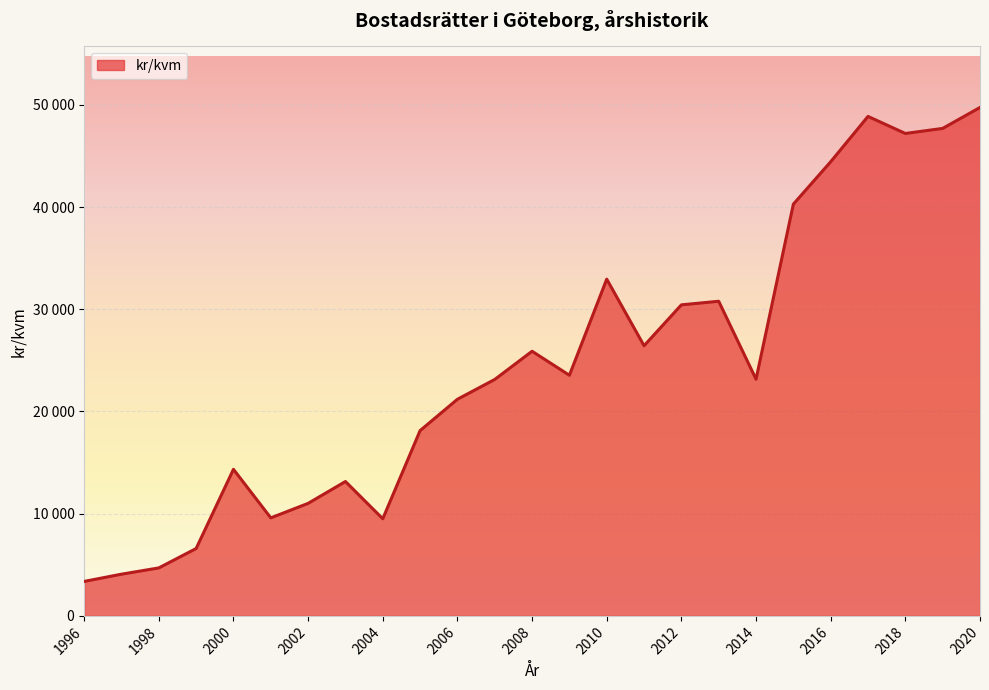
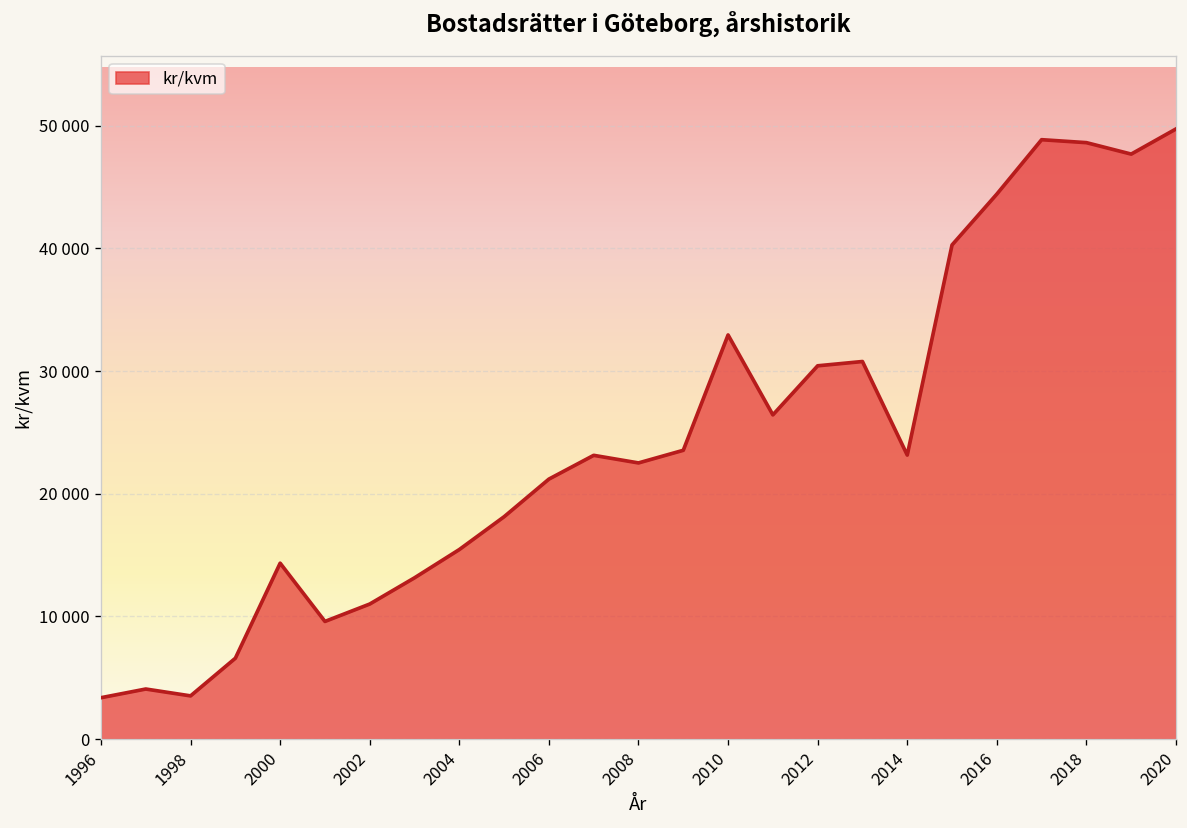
  {
    "1996": 3400,
-   "1998": 4700,
+   "1998": 3500,
    "2000": 14300,
    "2002": 11000,
-   "2004": 9500,
+   "2004": 15500,
    "2006": 21200,
-   "2008": 25900,
+   "2008": 22500,
    "2010": 32900,
    "2012": 30400,
    "2014": 23200,
    "2016": 44400,
-   "2018": 47200,
+   "2018": 48600,
    "2020": 49700
  }
